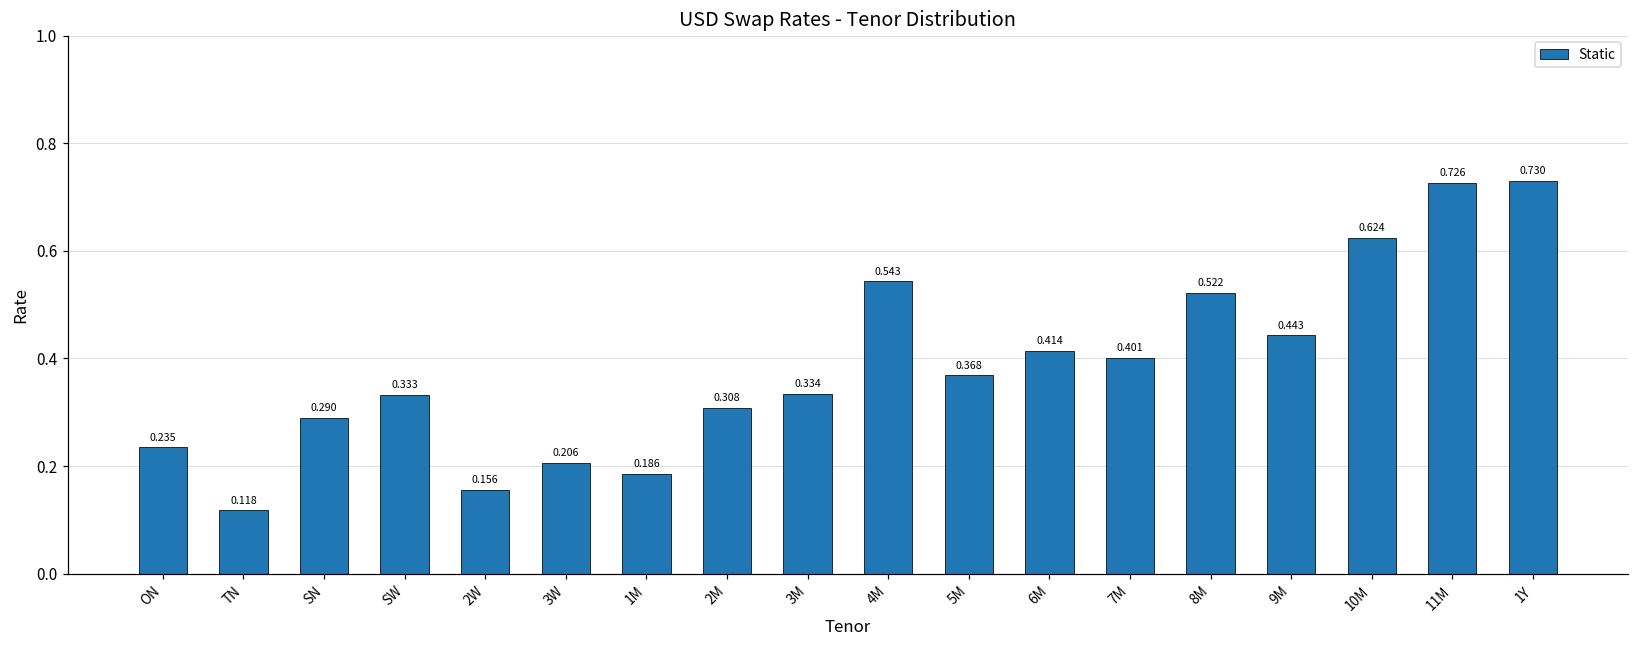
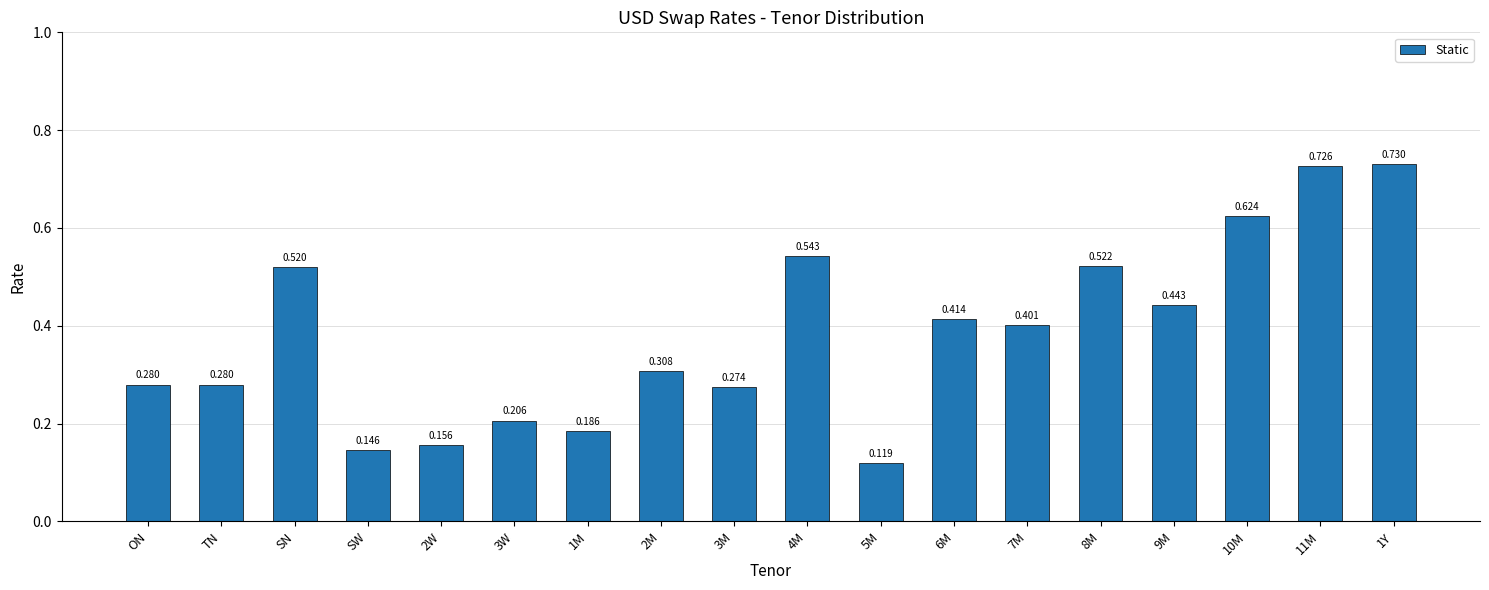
  {
-   "ON": 0.235,
-   "TN": 0.118,
-   "SN": 0.290,
-   "SW": 0.333,
+   "ON": 0.280,
+   "TN": 0.280,
+   "SN": 0.520,
+   "SW": 0.146,
    "2W": 0.156,
    "3W": 0.206,
    "1M": 0.186,
    "2M": 0.308,
-   "3M": 0.334,
+   "3M": 0.274,
    "4M": 0.543,
-   "5M": 0.368,
+   "5M": 0.119,
    "6M": 0.414,
    "7M": 0.401,
    "8M": 0.522,
    "9M": 0.443,
    "10M": 0.624,
    "11M": 0.726,
    "1Y": 0.730
  }
